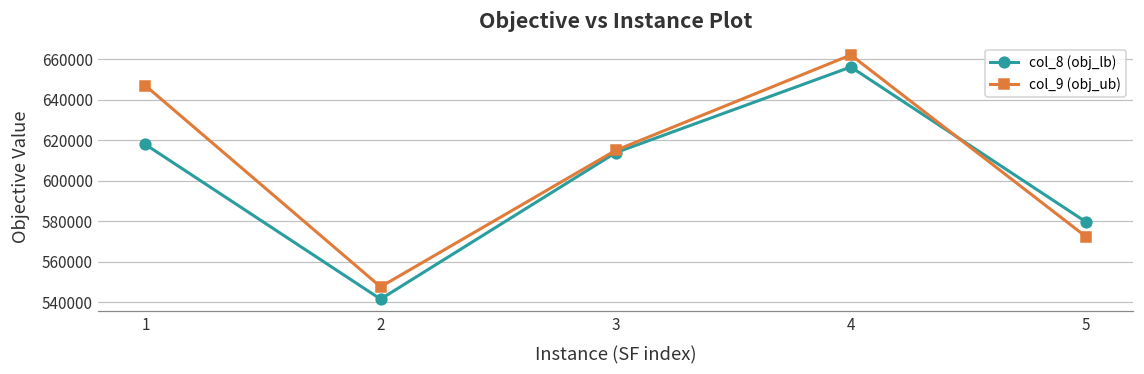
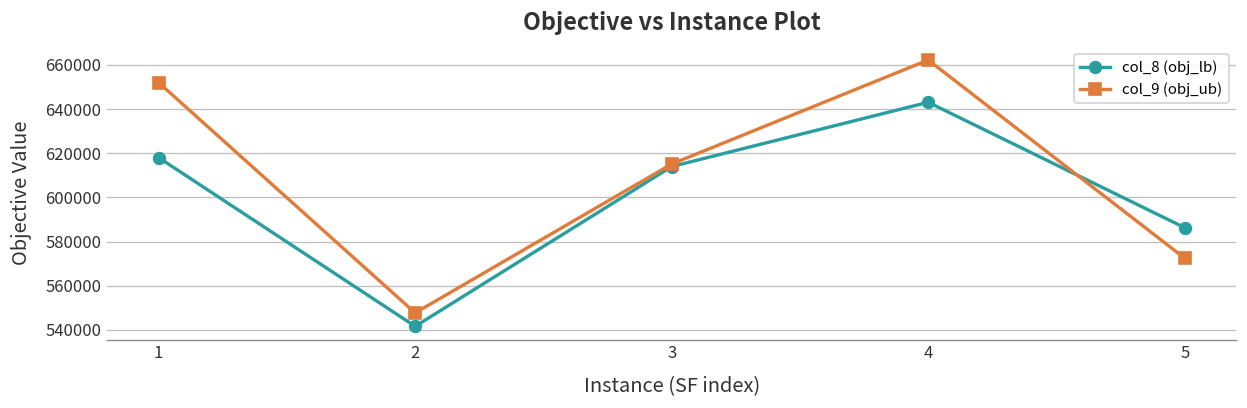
  {
    "col_8 (obj_lb)": {
      "1": 618000,
      "2": 542000,
-     "4": 656000,
-     "5": 580000
+     "4": 643000,
+     "5": 586000
    },
    "col_9 (obj_ub)": {
-     "1": 647000,
+     "1": 652000,
      "2": 548000,
      "4": 662000,
      "5": 572000
    }
  }
